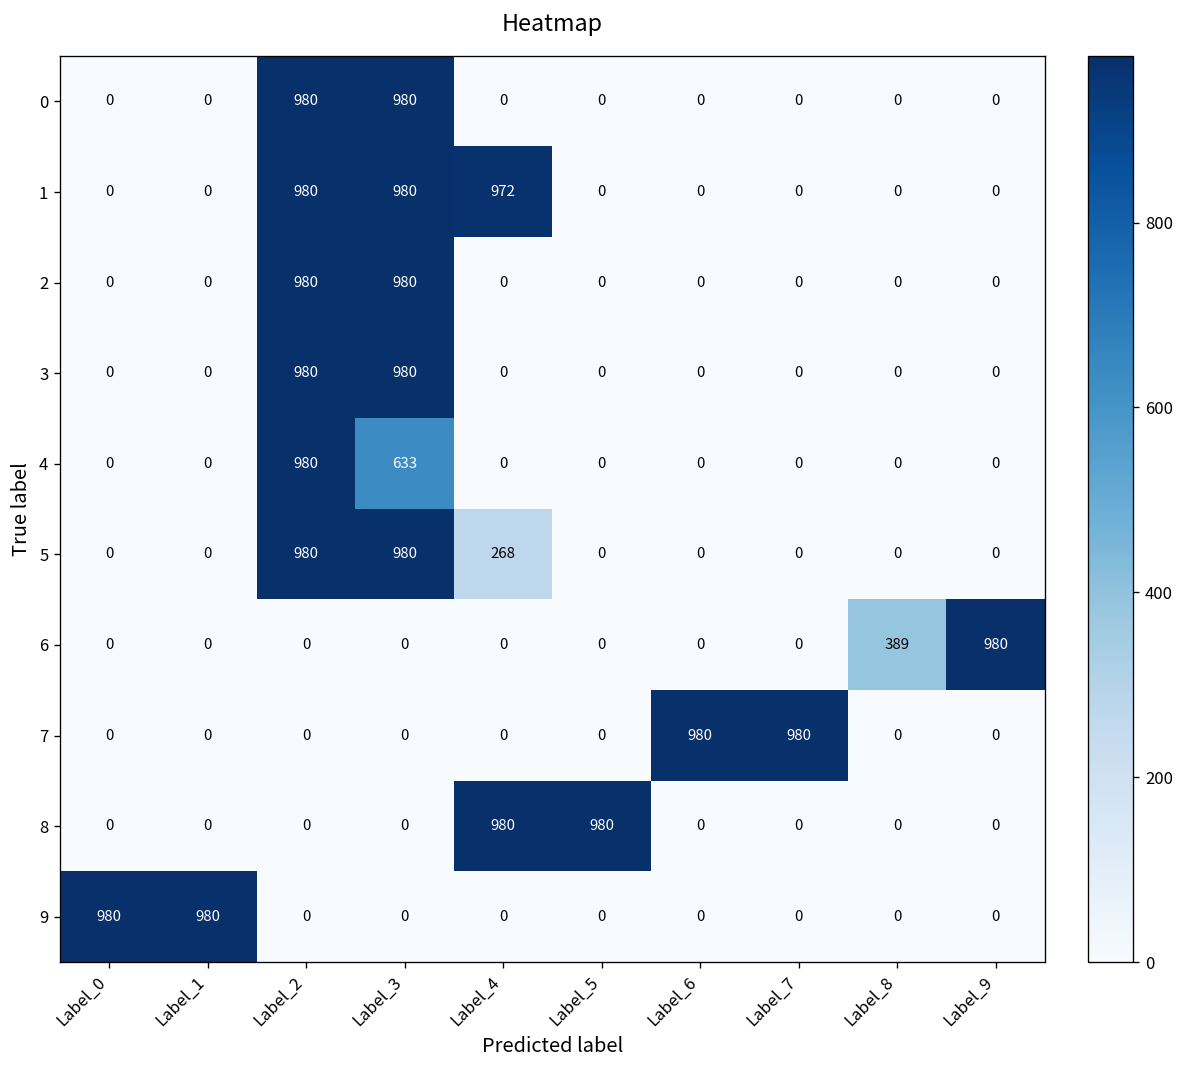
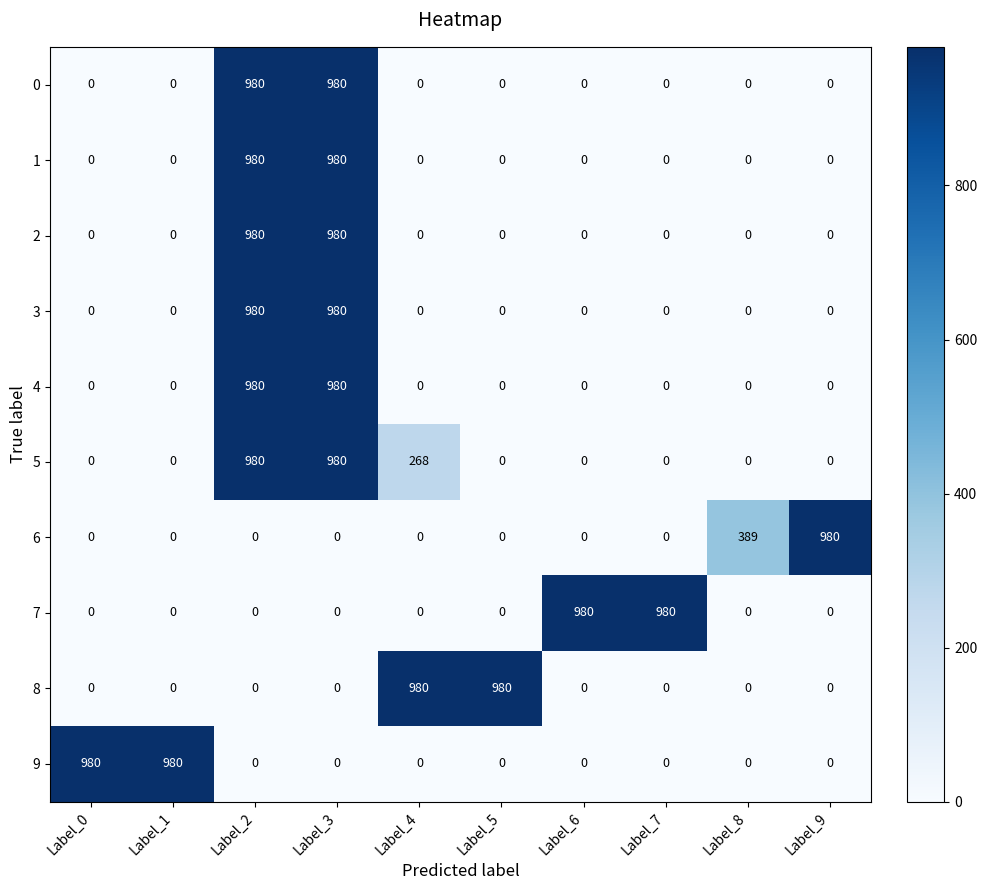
  {
    "0": {
      "Label_0": 0,
      "Label_1": 0,
      "Label_2": 980,
      "Label_3": 980,
      "Label_4": 0,
      "Label_5": 0,
      "Label_6": 0,
      "Label_7": 0,
      "Label_8": 0,
      "Label_9": 0
    },
    "1": {
      "Label_0": 0,
      "Label_1": 0,
      "Label_2": 980,
      "Label_3": 980,
-     "Label_4": 972,
+     "Label_4": 0,
      "Label_5": 0,
      "Label_6": 0,
      "Label_7": 0,
      "Label_8": 0,
      "Label_9": 0
    },
    "2": {
      "Label_0": 0,
      "Label_1": 0,
      "Label_2": 980,
      "Label_3": 980,
      "Label_4": 0,
      "Label_5": 0,
      "Label_6": 0,
      "Label_7": 0,
      "Label_8": 0,
      "Label_9": 0
    },
    "3": {
      "Label_0": 0,
      "Label_1": 0,
      "Label_2": 980,
      "Label_3": 980,
      "Label_4": 0,
      "Label_5": 0,
      "Label_6": 0,
      "Label_7": 0,
      "Label_8": 0,
      "Label_9": 0
    },
    "4": {
      "Label_0": 0,
      "Label_1": 0,
      "Label_2": 980,
-     "Label_3": 633,
+     "Label_3": 980,
      "Label_4": 0,
      "Label_5": 0,
      "Label_6": 0,
      "Label_7": 0,
      "Label_8": 0,
      "Label_9": 0
    },
    "5": {
      "Label_0": 0,
      "Label_1": 0,
      "Label_2": 980,
      "Label_3": 980,
      "Label_4": 268,
      "Label_5": 0,
      "Label_6": 0,
      "Label_7": 0,
      "Label_8": 0,
      "Label_9": 0
    },
    "6": {
      "Label_0": 0,
      "Label_1": 0,
      "Label_2": 0,
      "Label_3": 0,
      "Label_4": 0,
      "Label_5": 0,
      "Label_6": 0,
      "Label_7": 0,
      "Label_8": 389,
      "Label_9": 980
    },
    "7": {
      "Label_0": 0,
      "Label_1": 0,
      "Label_2": 0,
      "Label_3": 0,
      "Label_4": 0,
      "Label_5": 0,
      "Label_6": 980,
      "Label_7": 980,
      "Label_8": 0,
      "Label_9": 0
    },
    "8": {
      "Label_0": 0,
      "Label_1": 0,
      "Label_2": 0,
      "Label_3": 0,
      "Label_4": 980,
      "Label_5": 980,
      "Label_6": 0,
      "Label_7": 0,
      "Label_8": 0,
      "Label_9": 0
    },
    "9": {
      "Label_0": 980,
      "Label_1": 980,
      "Label_2": 0,
      "Label_3": 0,
      "Label_4": 0,
      "Label_5": 0,
      "Label_6": 0,
      "Label_7": 0,
      "Label_8": 0,
      "Label_9": 0
    }
  }
